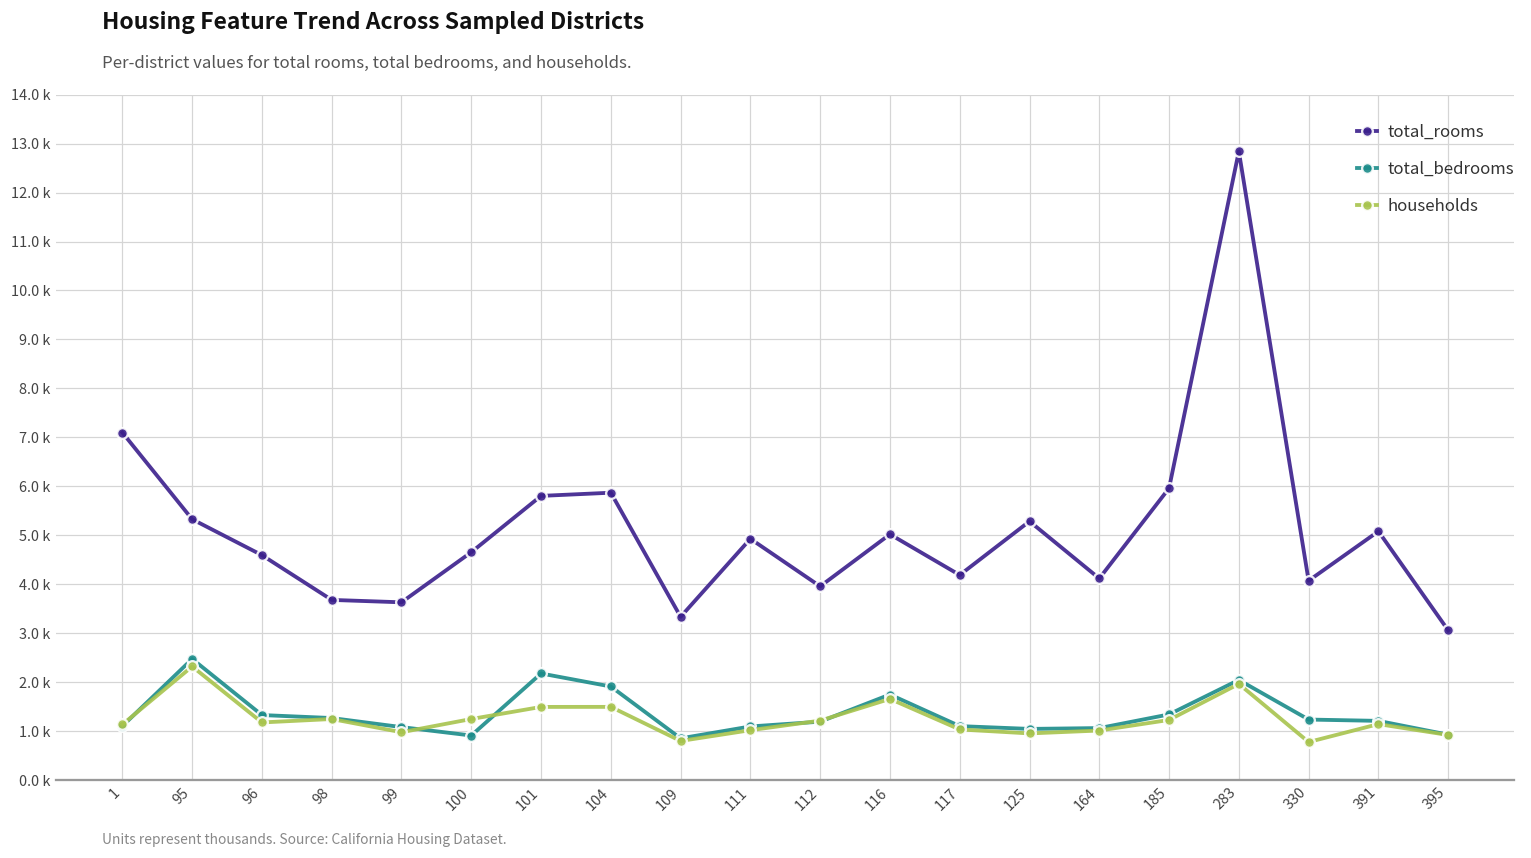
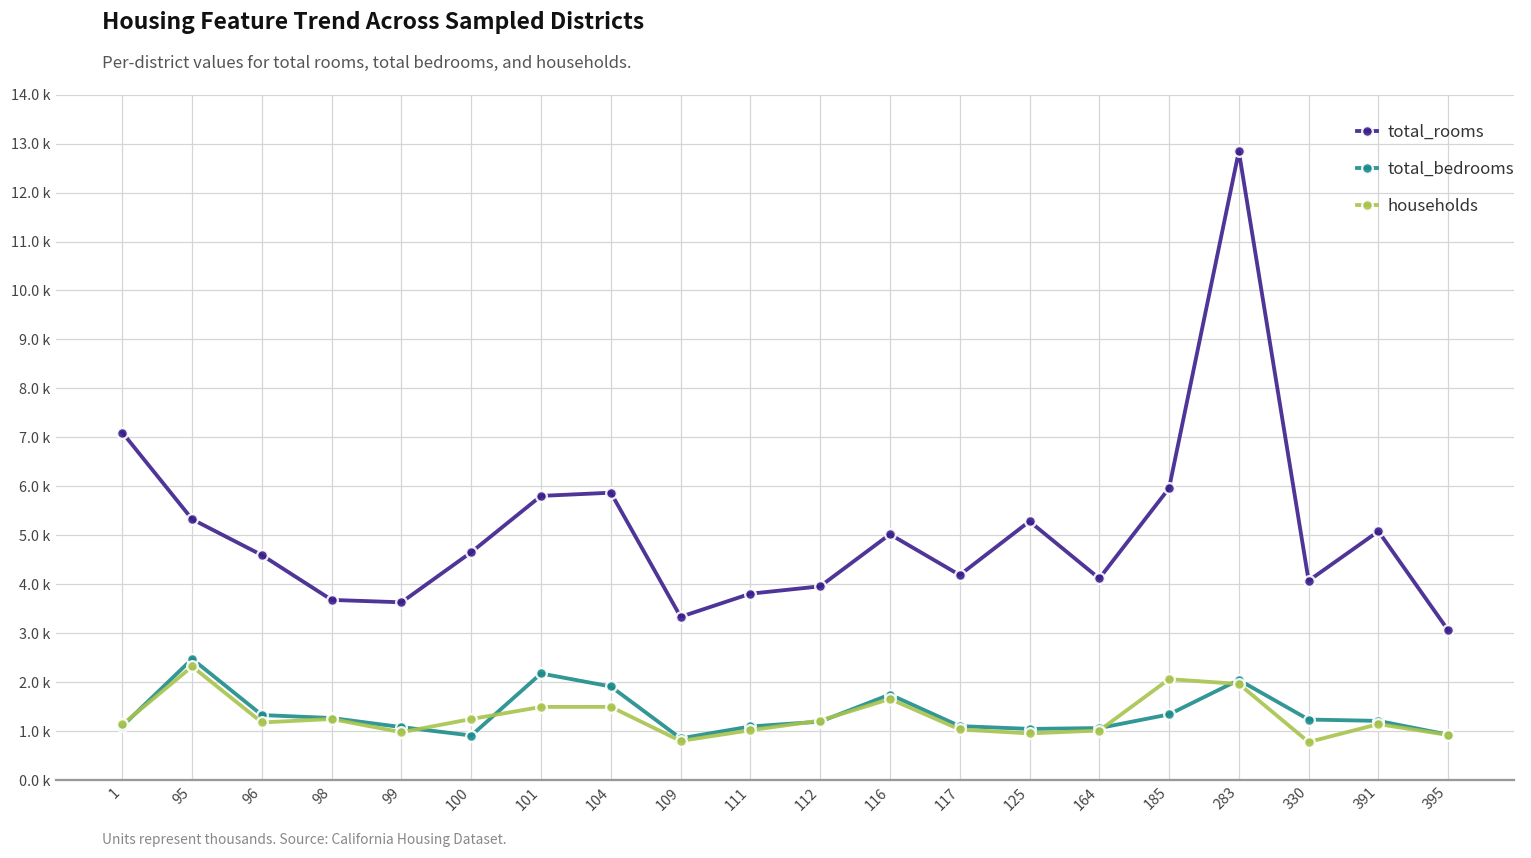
  {
    "total_rooms": {
      "1": 7100,
      "95": 5300,
      "96": 4600,
      "98": 3700,
      "99": 3600,
      "100": 4700,
      "101": 5800,
      "104": 5900,
      "109": 3300,
-     "111": 4900,
+     "111": 3800,
      "112": 4000,
      "116": 5000,
      "117": 4200,
      "125": 5300,
      "164": 4100,
      "185": 6000,
      "283": 12800,
      "330": 4100,
      "391": 5100,
      "395": 3100
    },
    "total_bedrooms": {
      "95": 2500,
      "96": 1300,
      "99": 1100,
      "100": 900,
      "101": 2200,
      "104": 1900,
      "111": 1100,
      "116": 1800,
      "117": 1100,
      "125": 1000,
      "185": 1300,
      "283": 2000,
      "330": 1200,
      "391": 1200
    },
    "households": {
      "95": 2300,
      "96": 1200,
      "99": 1000,
      "100": 1300,
      "101": 1500,
      "104": 1500,
      "111": 1000,
      "116": 1700,
      "117": 1000,
      "125": 1000,
-     "185": 1200,
+     "185": 2100,
      "283": 2000,
      "330": 800,
      "391": 1100
    }
  }
